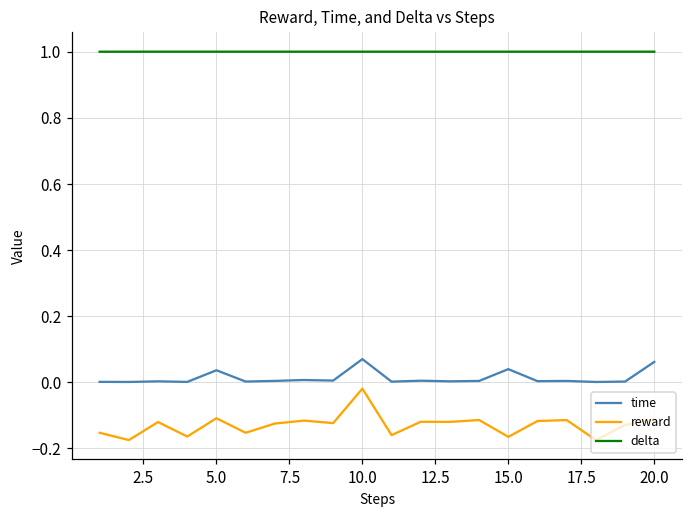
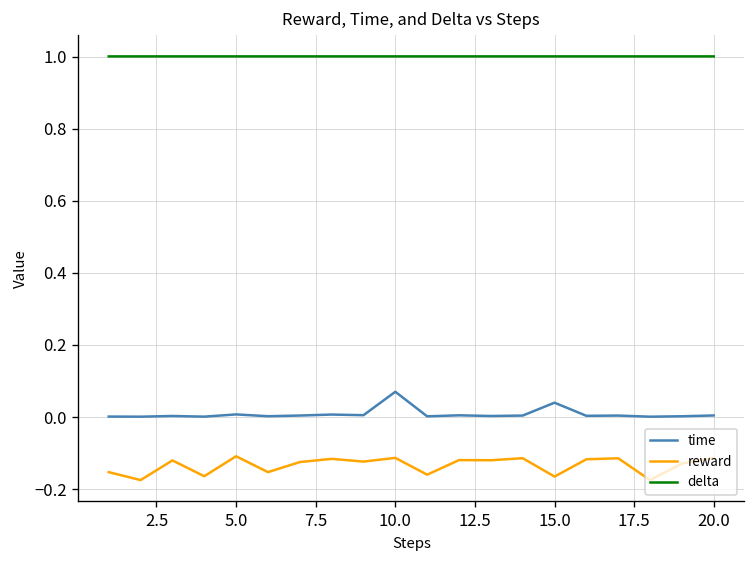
  {
    "time": {
-     "5.0": 0.04,
+     "5.0": 0.01,
      "10.0": 0.07,
      "15.0": 0.04,
-     "20.0": 0.06
+     "20.0": 0.00
    },
    "reward": {
      "5.0": -0.11,
-     "10.0": -0.02,
+     "10.0": -0.11,
      "15.0": -0.17
    },
    "delta": {
      "5.0": 1.00,
      "10.0": 1.00,
      "15.0": 1.00,
      "20.0": 1.00
    }
  }
